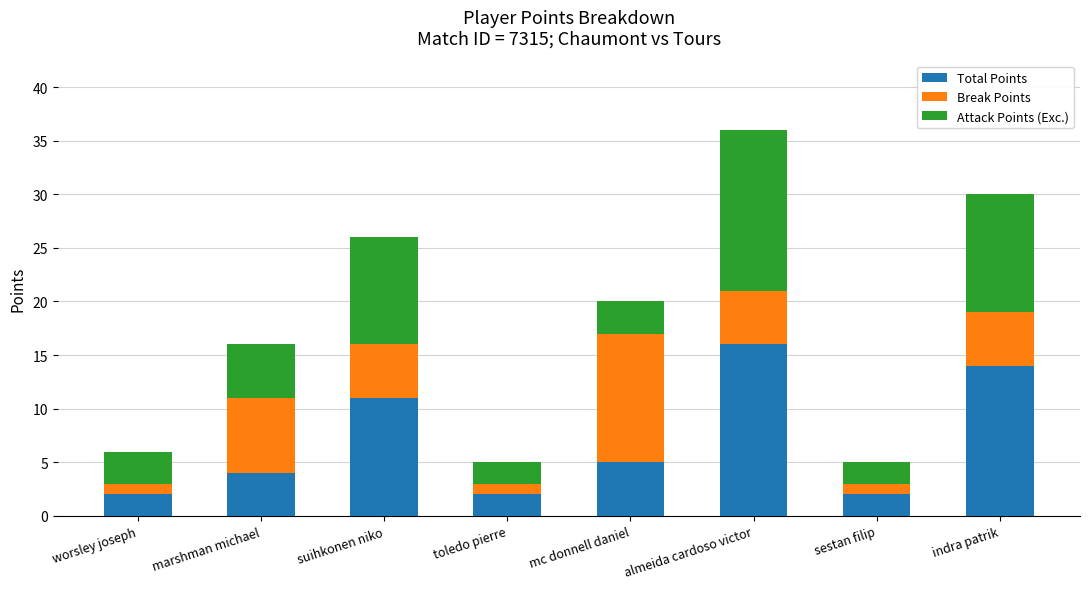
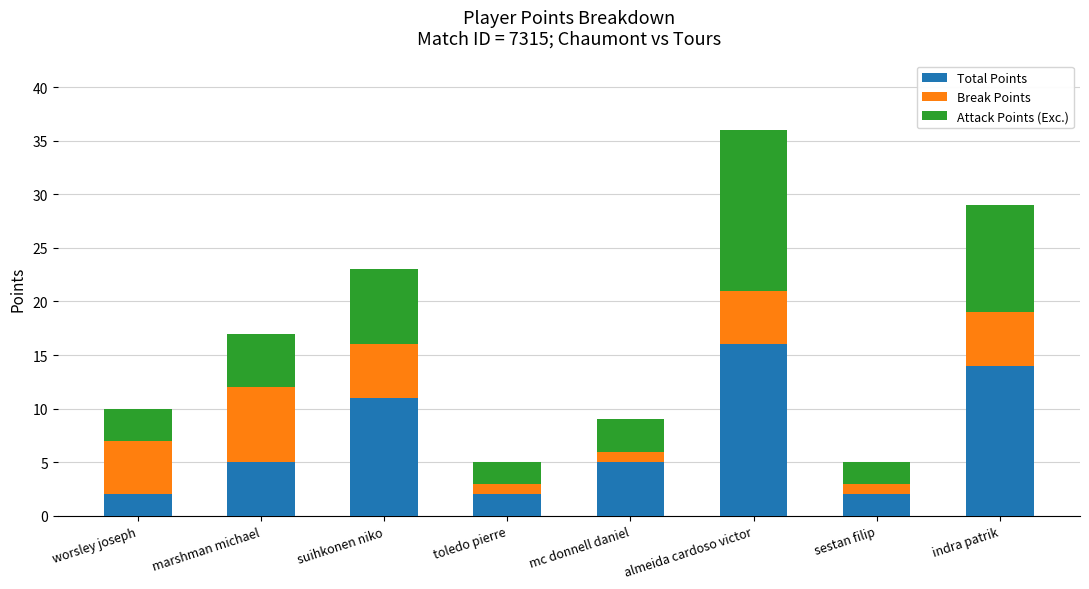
  {
    "Total Points": {
      "worsley joseph": 2,
-     "marshman michael": 4,
+     "marshman michael": 5,
      "suihkonen niko": 11,
      "toledo pierre": 2,
      "mc donnell daniel": 5,
      "almeida cardoso victor": 16,
      "sestan filip": 2,
      "indra patrik": 14
    },
    "Break Points": {
-     "worsley joseph": 1,
+     "worsley joseph": 5,
      "marshman michael": 7,
      "suihkonen niko": 5,
      "toledo pierre": 1,
-     "mc donnell daniel": 12,
+     "mc donnell daniel": 1,
      "almeida cardoso victor": 5,
      "sestan filip": 1,
      "indra patrik": 5
    },
    "Attack Points (Exc.)": {
      "worsley joseph": 3,
      "marshman michael": 5,
-     "suihkonen niko": 10,
+     "suihkonen niko": 7,
      "toledo pierre": 2,
      "mc donnell daniel": 3,
      "almeida cardoso victor": 15,
      "sestan filip": 2,
-     "indra patrik": 11
+     "indra patrik": 10
    }
  }
